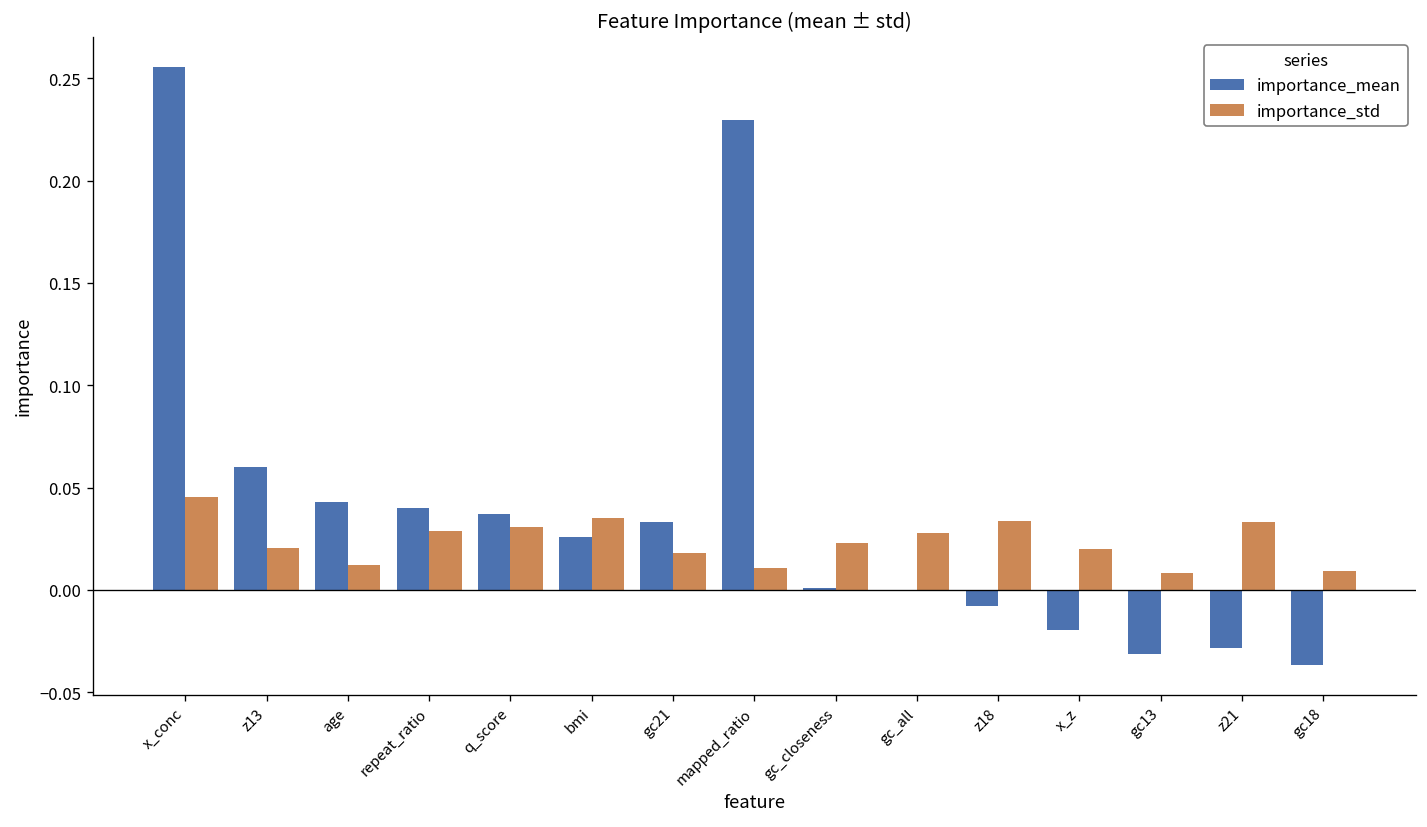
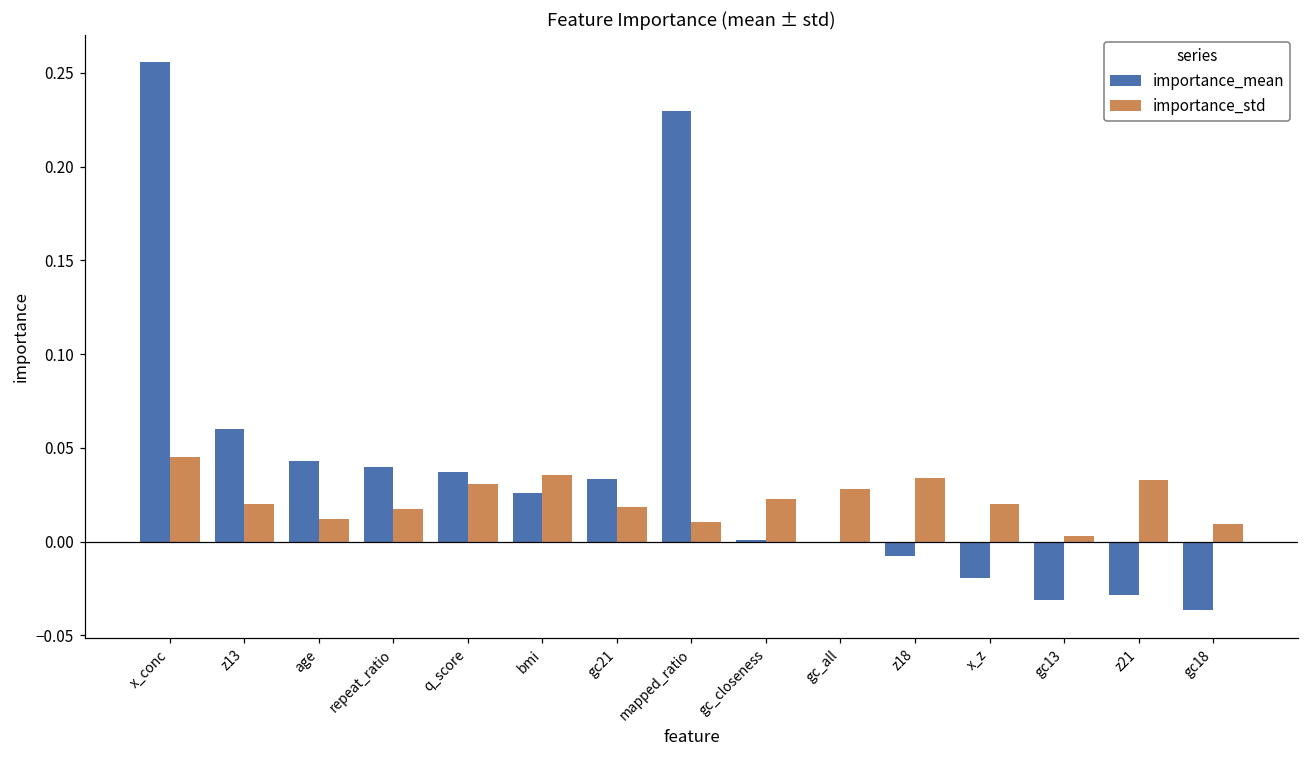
  {
    "importance_mean": {
      "x_conc": 0.256,
      "z13": 0.060,
      "age": 0.043,
      "repeat_ratio": 0.040,
      "q_score": 0.037,
      "bmi": 0.026,
      "gc21": 0.033,
      "mapped_ratio": 0.230,
      "z18": -0.008,
      "x_z": -0.020,
      "gc13": -0.031,
      "z21": -0.028,
      "gc18": -0.037
    },
    "importance_std": {
      "x_conc": 0.045,
      "z13": 0.020,
      "age": 0.012,
-     "repeat_ratio": 0.029,
+     "repeat_ratio": 0.017,
      "q_score": 0.031,
      "bmi": 0.035,
      "gc21": 0.018,
      "mapped_ratio": 0.011,
      "gc_closeness": 0.023,
      "gc_all": 0.028,
      "z18": 0.034,
      "x_z": 0.020,
-     "gc13": 0.008,
+     "gc13": 0.003,
      "z21": 0.033,
      "gc18": 0.009
    }
  }
